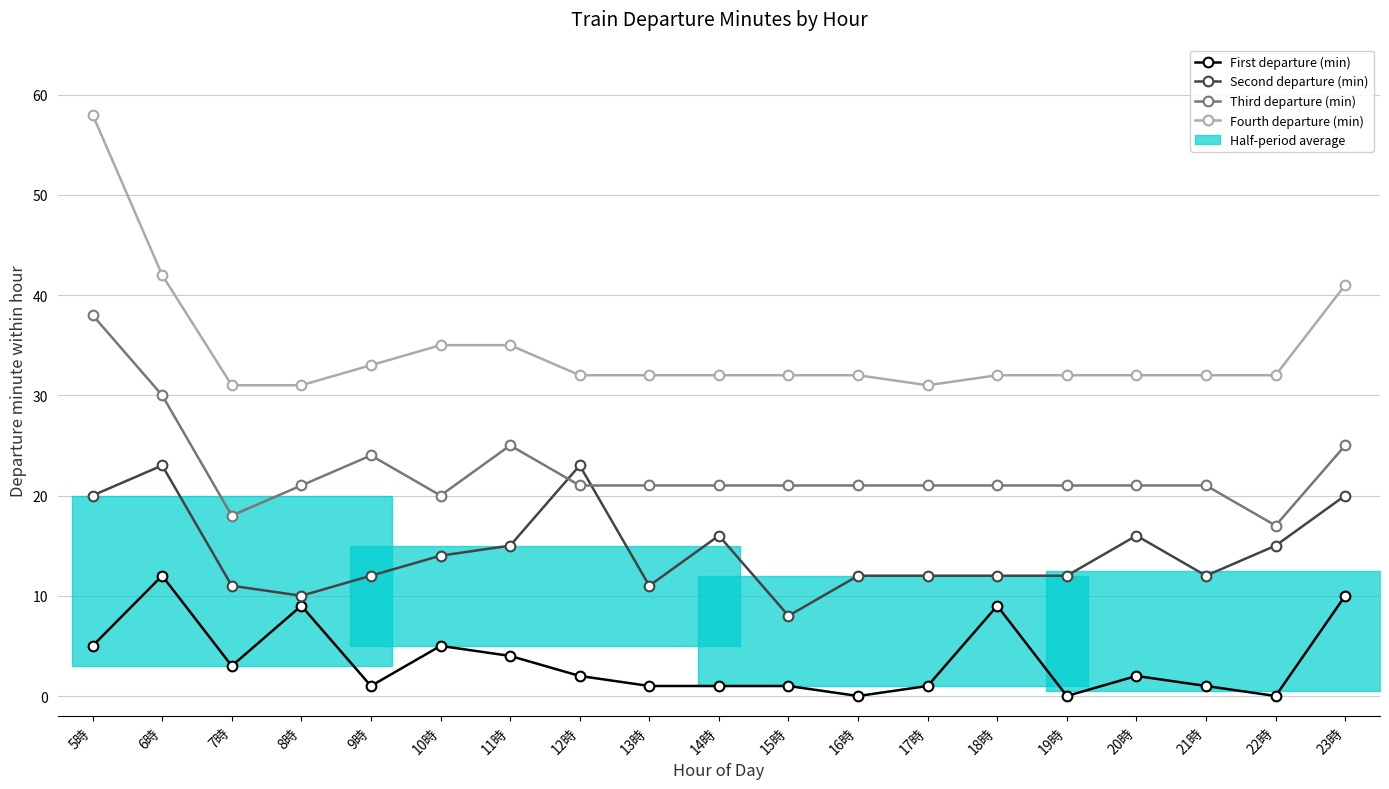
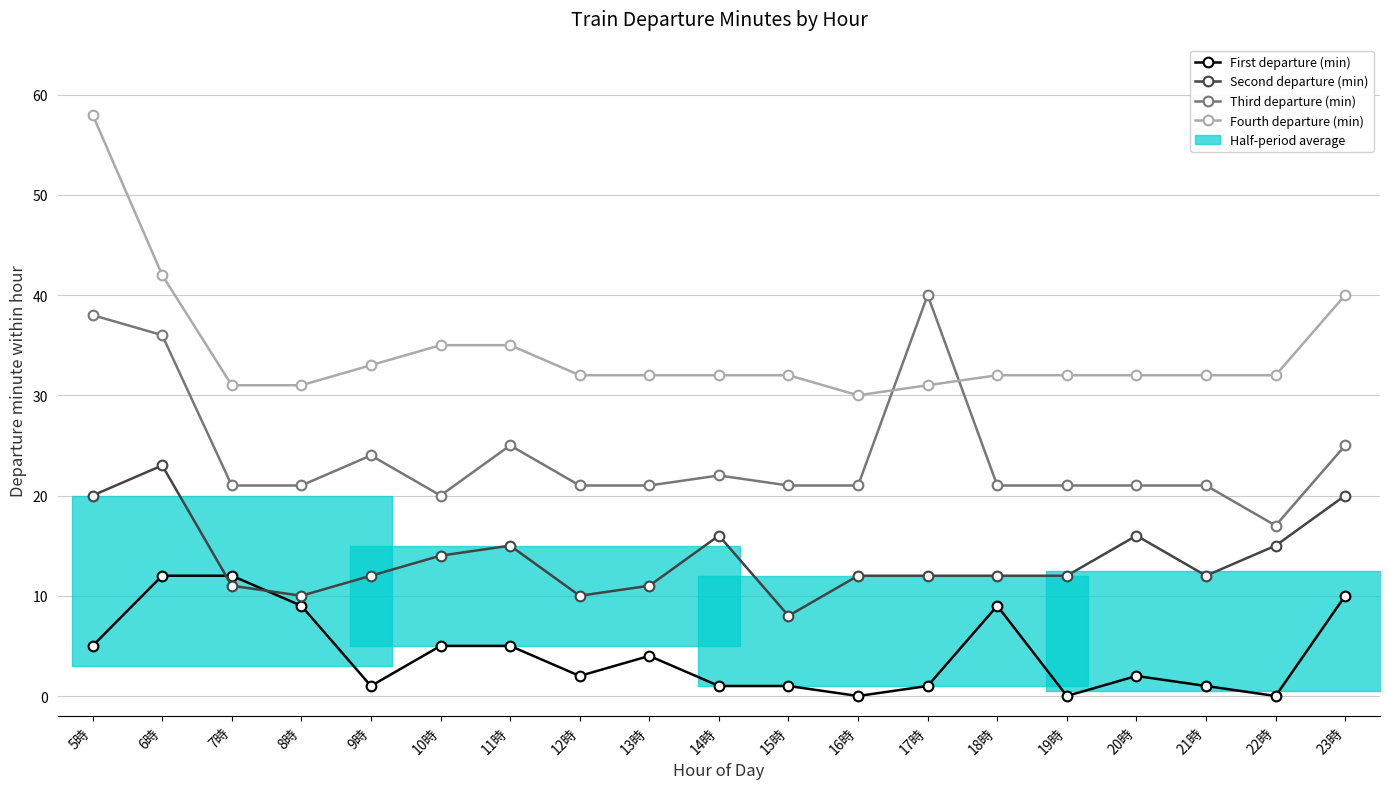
  {
    "First departure (min)": {
      "5時": 5,
      "6時": 12,
-     "7時": 3,
+     "7時": 12,
      "8時": 9,
      "9時": 1,
      "10時": 5,
-     "11時": 4,
+     "11時": 5,
      "12時": 2,
-     "13時": 1,
+     "13時": 4,
      "14時": 1,
      "15時": 1,
      "16時": 0,
      "17時": 1,
      "18時": 9,
      "19時": 0,
      "20時": 2,
      "21時": 1,
      "22時": 0,
      "23時": 10
    },
    "Second departure (min)": {
      "5時": 20,
      "6時": 23,
      "7時": 11,
      "8時": 10,
      "9時": 12,
      "10時": 14,
      "11時": 15,
-     "12時": 23,
+     "12時": 10,
      "13時": 11,
      "14時": 16,
      "15時": 8,
      "16時": 12,
      "17時": 12,
      "18時": 12,
      "19時": 12,
      "20時": 16,
      "21時": 12,
      "22時": 15,
      "23時": 20
    },
    "Third departure (min)": {
      "5時": 38,
-     "6時": 30,
-     "7時": 18,
+     "6時": 36,
+     "7時": 21,
      "8時": 21,
      "9時": 24,
      "10時": 20,
      "11時": 25,
      "12時": 21,
      "13時": 21,
-     "14時": 21,
+     "14時": 22,
      "15時": 21,
      "16時": 21,
-     "17時": 21,
+     "17時": 40,
      "18時": 21,
      "19時": 21,
      "20時": 21,
      "21時": 21,
      "22時": 17,
      "23時": 25
    },
    "Fourth departure (min)": {
      "5時": 58,
      "6時": 42,
      "7時": 31,
      "8時": 31,
      "9時": 33,
      "10時": 35,
      "11時": 35,
      "12時": 32,
      "13時": 32,
      "14時": 32,
      "15時": 32,
-     "16時": 32,
+     "16時": 30,
      "17時": 31,
      "18時": 32,
      "19時": 32,
      "20時": 32,
      "21時": 32,
      "22時": 32,
-     "23時": 41
+     "23時": 40
    }
  }
